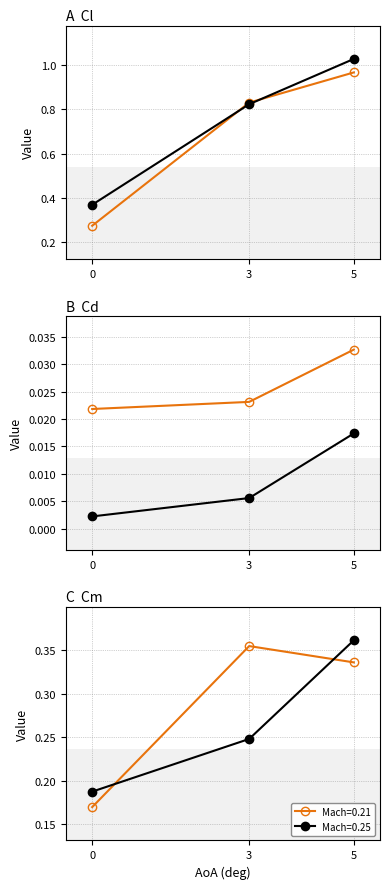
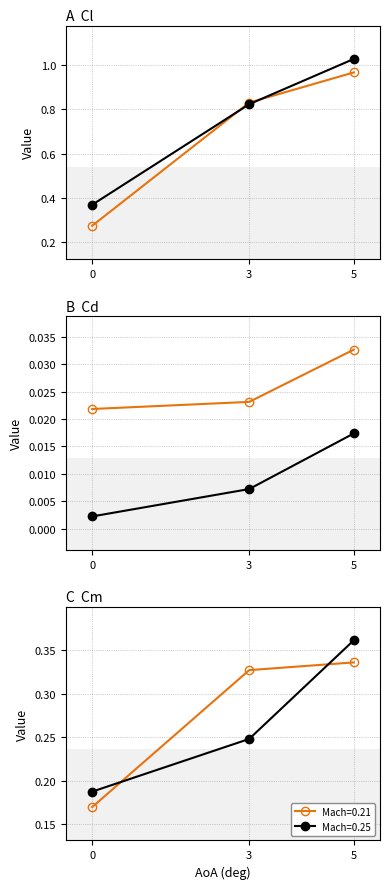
  {
    "A Cl": {
      "Mach=0.21": {
        "0": 0.27,
        "5": 0.97
      },
      "Mach=0.25": {
        "0": 0.37,
        "5": 1.03
      }
    },
    "B Cd": {
      "Mach=0.21": {
        "0": 0.022,
        "3": 0.023,
        "5": 0.033
      },
      "Mach=0.25": {
        "0": 0.002,
-       "3": 0.006,
+       "3": 0.007,
        "5": 0.017
      }
    },
    "C Cm": {
      "Mach=0.21": {
        "0": 0.17,
-       "3": 0.35,
+       "3": 0.33,
        "5": 0.34
      },
      "Mach=0.25": {
        "0": 0.19,
        "3": 0.25,
        "5": 0.36
      }
    }
  }
